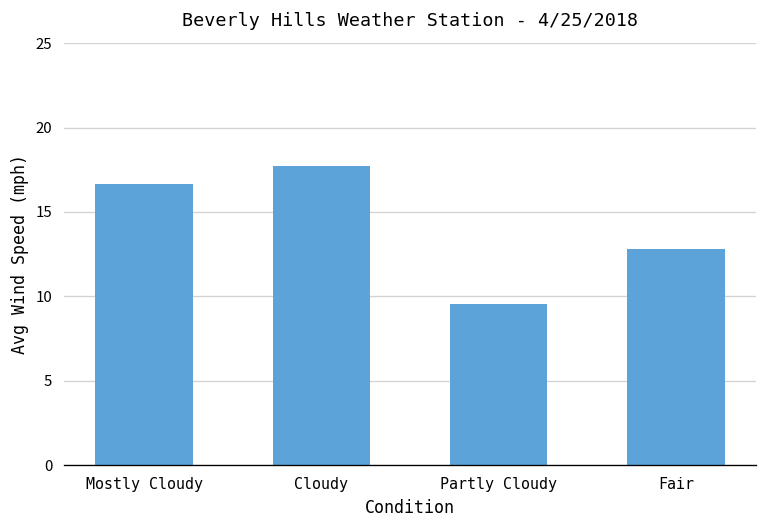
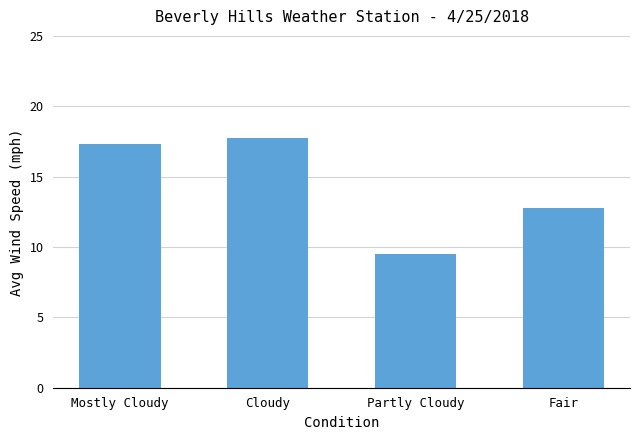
  {
-   "Mostly Cloudy": 16.7,
+   "Mostly Cloudy": 17.3,
    "Cloudy": 17.8,
    "Partly Cloudy": 9.5,
    "Fair": 12.8
  }
